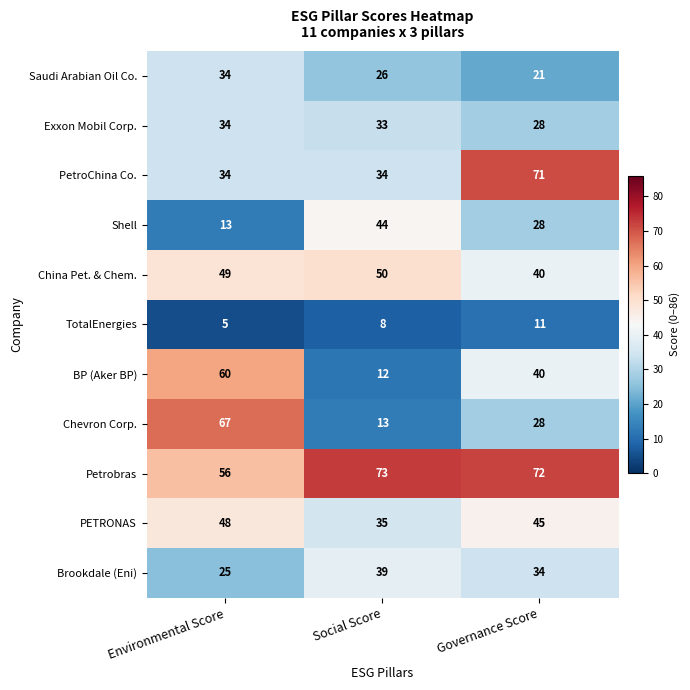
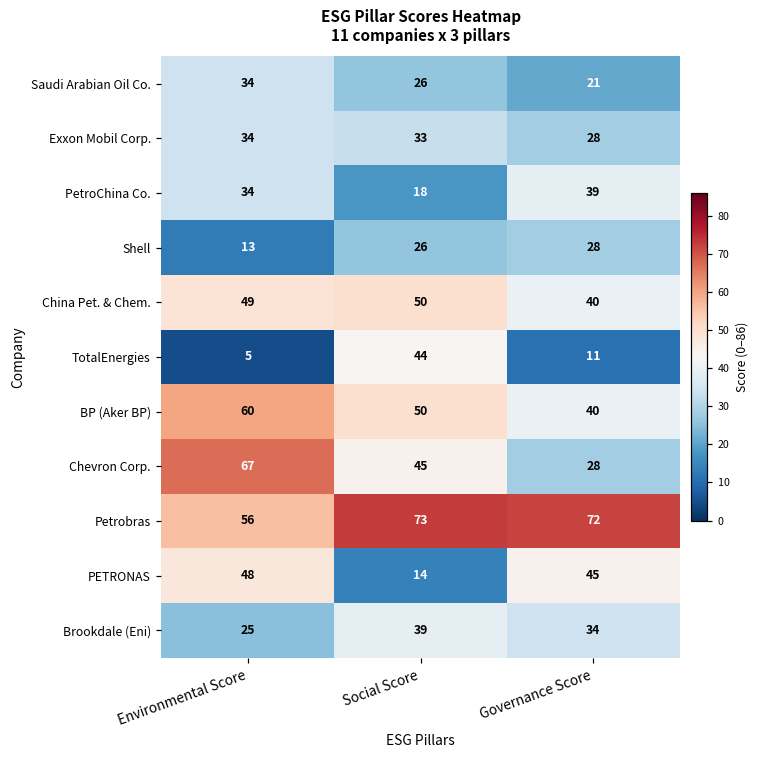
  {
    "Saudi Arabian Oil Co.": {
      "Environmental Score": 34,
      "Social Score": 26,
      "Governance Score": 21
    },
    "Exxon Mobil Corp.": {
      "Environmental Score": 34,
      "Social Score": 33,
      "Governance Score": 28
    },
    "PetroChina Co.": {
      "Environmental Score": 34,
-     "Social Score": 34,
-     "Governance Score": 71
+     "Social Score": 18,
+     "Governance Score": 39
    },
    "Shell": {
      "Environmental Score": 13,
-     "Social Score": 44,
+     "Social Score": 26,
      "Governance Score": 28
    },
    "China Pet. & Chem.": {
      "Environmental Score": 49,
      "Social Score": 50,
      "Governance Score": 40
    },
    "TotalEnergies": {
      "Environmental Score": 5,
-     "Social Score": 8,
+     "Social Score": 44,
      "Governance Score": 11
    },
    "BP (Aker BP)": {
      "Environmental Score": 60,
-     "Social Score": 12,
+     "Social Score": 50,
      "Governance Score": 40
    },
    "Chevron Corp.": {
      "Environmental Score": 67,
-     "Social Score": 13,
+     "Social Score": 45,
      "Governance Score": 28
    },
    "Petrobras": {
      "Environmental Score": 56,
      "Social Score": 73,
      "Governance Score": 72
    },
    "PETRONAS": {
      "Environmental Score": 48,
-     "Social Score": 35,
+     "Social Score": 14,
      "Governance Score": 45
    },
    "Brookdale (Eni)": {
      "Environmental Score": 25,
      "Social Score": 39,
      "Governance Score": 34
    }
  }
